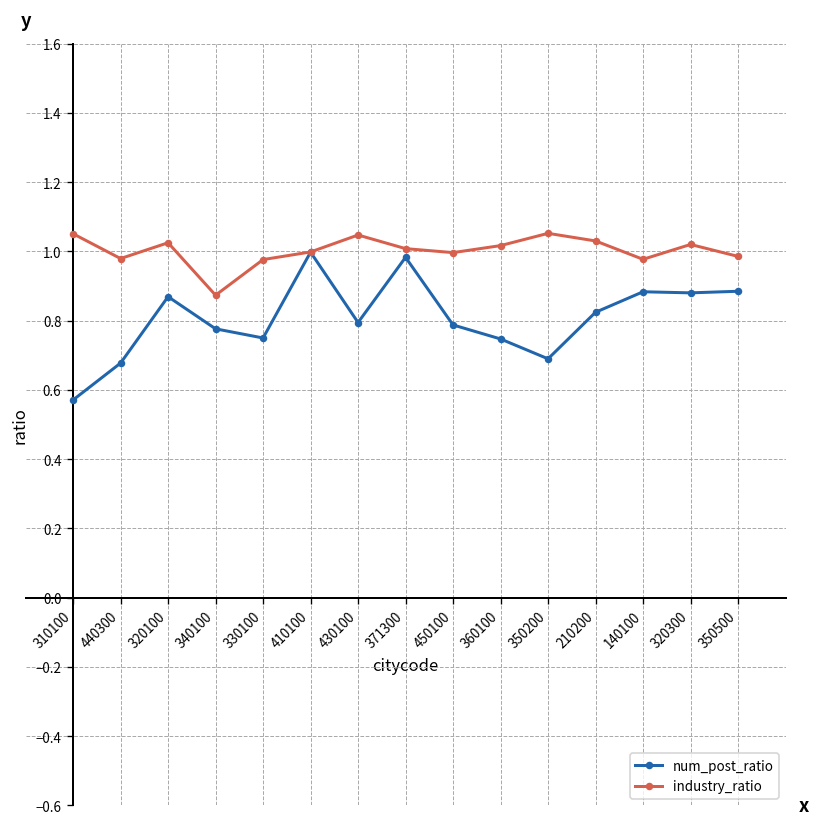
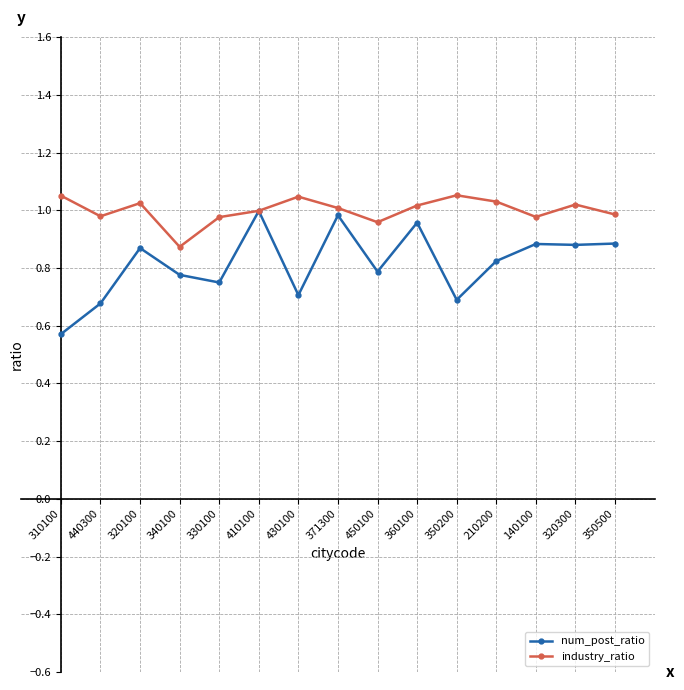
  {
    "num_post_ratio": {
      "310100": 0.57,
      "440300": 0.68,
      "320100": 0.87,
      "340100": 0.78,
      "330100": 0.75,
-     "430100": 0.79,
+     "430100": 0.71,
      "371300": 0.98,
      "450100": 0.79,
-     "360100": 0.75,
+     "360100": 0.96,
      "350200": 0.69,
      "210200": 0.82,
      "140100": 0.88,
      "320300": 0.88,
      "350500": 0.88
    },
    "industry_ratio": {
      "310100": 1.05,
      "440300": 0.98,
      "320100": 1.02,
      "340100": 0.87,
      "330100": 0.98,
      "430100": 1.05,
      "371300": 1.01,
-     "450100": 1.00,
+     "450100": 0.96,
      "360100": 1.02,
      "350200": 1.05,
      "210200": 1.03,
      "140100": 0.98,
      "320300": 1.02,
      "350500": 0.99
    }
  }
